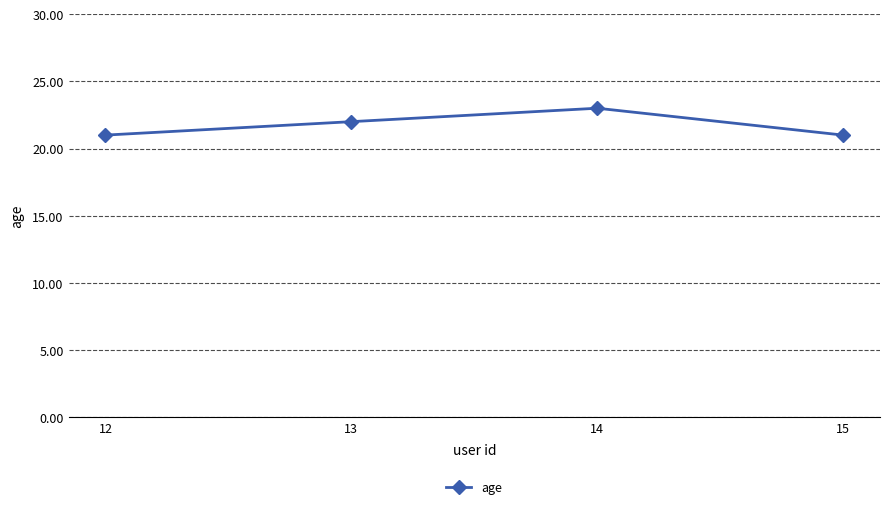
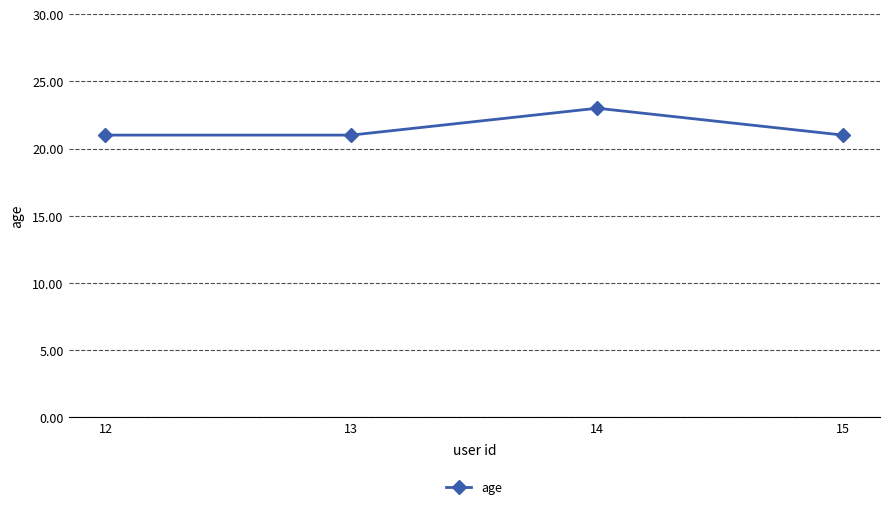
  {
    "12": 21,
-   "13": 22,
+   "13": 21,
    "14": 23,
    "15": 21
  }
